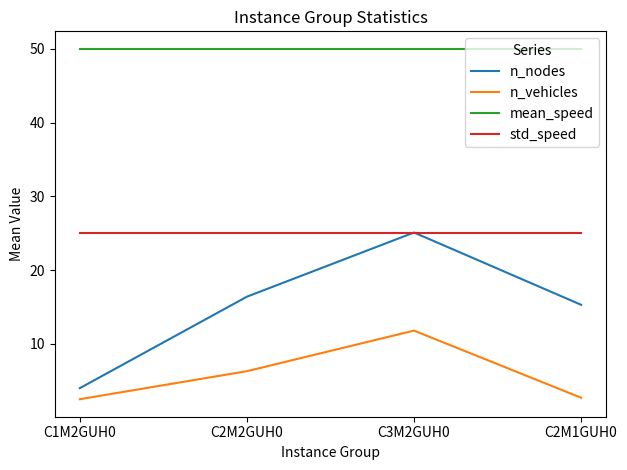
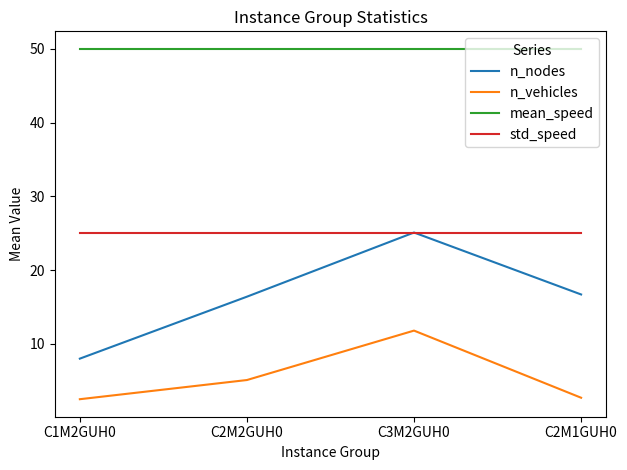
  {
    "n_nodes": {
-     "C1M2GUH0": 4,
+     "C1M2GUH0": 8,
      "C2M2GUH0": 16,
-     "C2M1GUH0": 15
+     "C2M1GUH0": 17
    },
    "n_vehicles": {
      "C1M2GUH0": 3,
-     "C2M2GUH0": 6,
+     "C2M2GUH0": 5,
      "C3M2GUH0": 12,
      "C2M1GUH0": 3
    },
    "mean_speed": {
      "C1M2GUH0": 50,
      "C2M2GUH0": 50,
      "C3M2GUH0": 50
    },
    "std_speed": {
      "C1M2GUH0": 25,
      "C2M2GUH0": 25,
      "C2M1GUH0": 25
    }
  }
